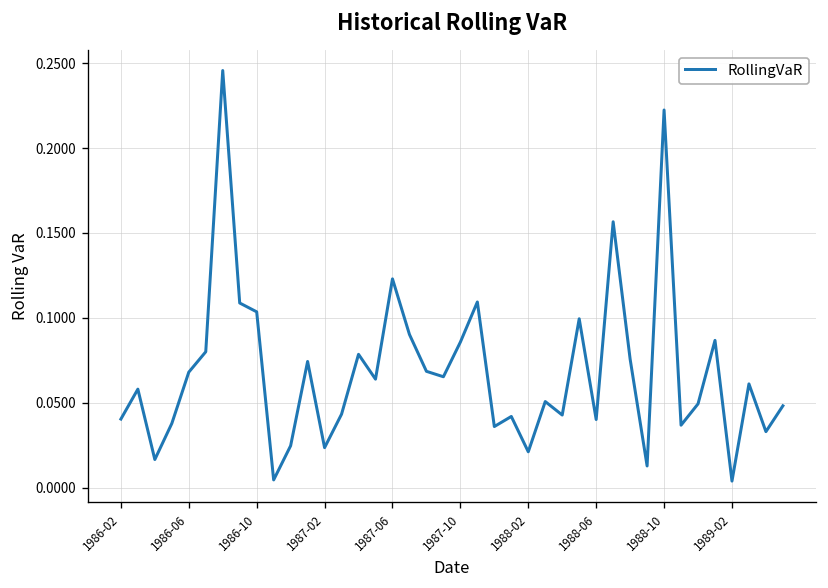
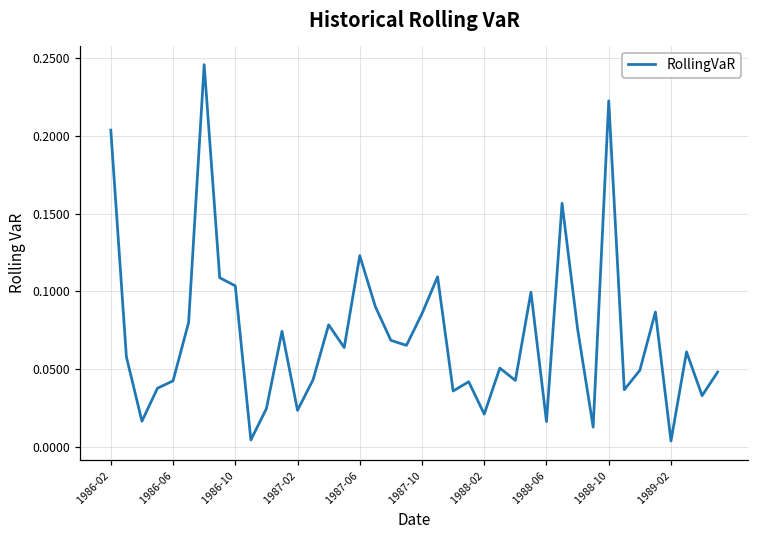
  {
-   "1986-02": 0.041,
-   "1986-06": 0.068,
+   "1986-02": 0.204,
+   "1986-06": 0.043,
    "1986-10": 0.104,
    "1987-02": 0.024,
    "1987-06": 0.123,
    "1987-10": 0.086,
    "1988-02": 0.021,
-   "1988-06": 0.040,
+   "1988-06": 0.016,
    "1988-10": 0.222,
    "1989-02": 0.004
  }
